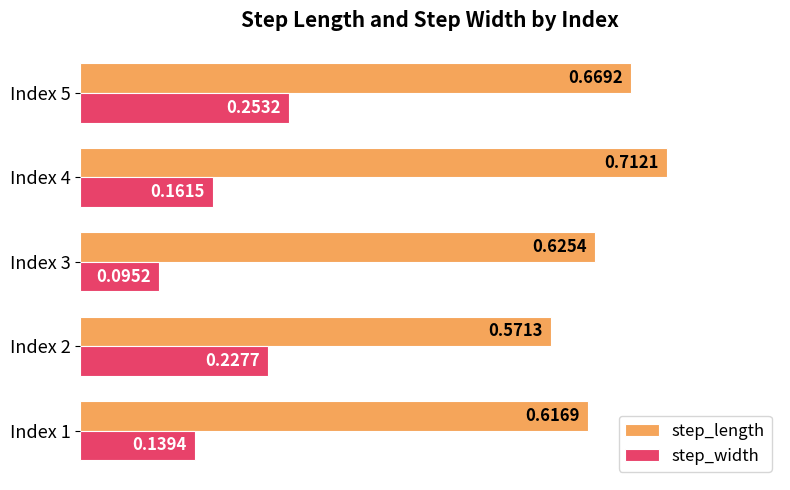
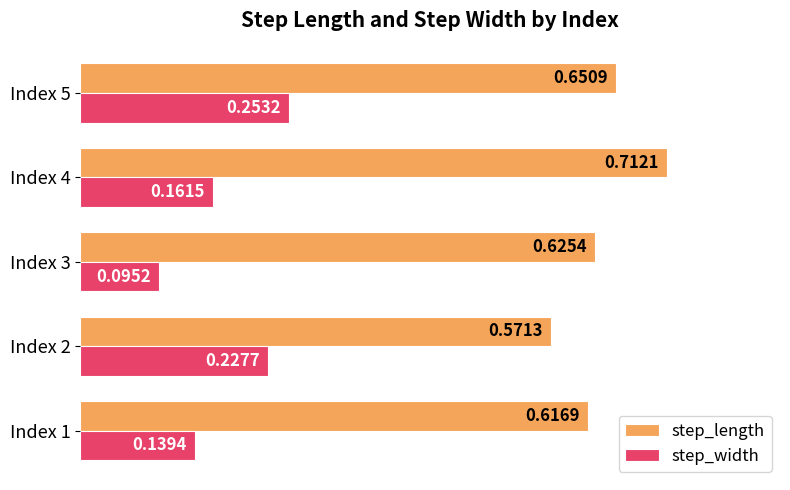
  {
    "step_length": {
-     "Index 5": 0.6692,
+     "Index 5": 0.6509,
      "Index 4": 0.7121,
      "Index 3": 0.6254,
      "Index 2": 0.5713,
      "Index 1": 0.6169
    },
    "step_width": {
      "Index 5": 0.2532,
      "Index 4": 0.1615,
      "Index 3": 0.0952,
      "Index 2": 0.2277,
      "Index 1": 0.1394
    }
  }
